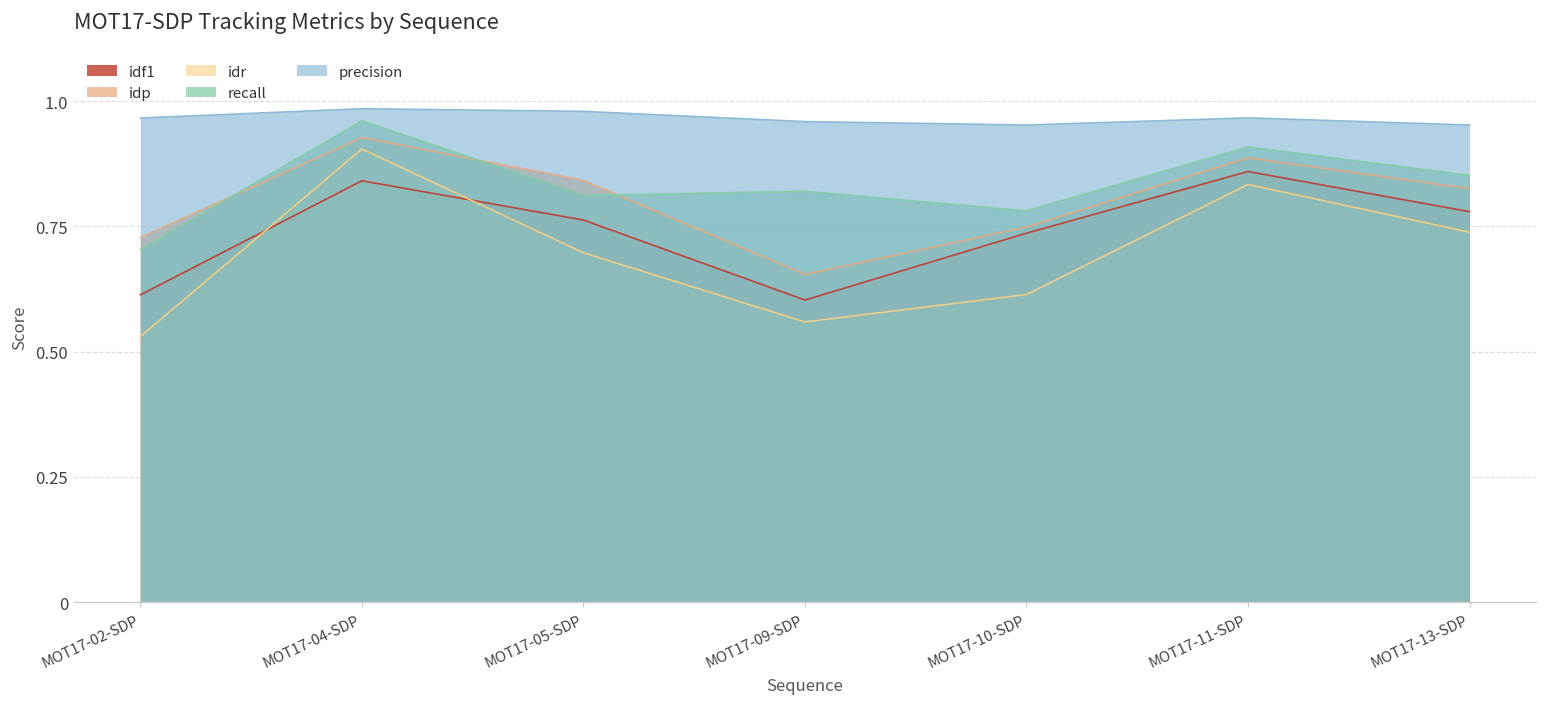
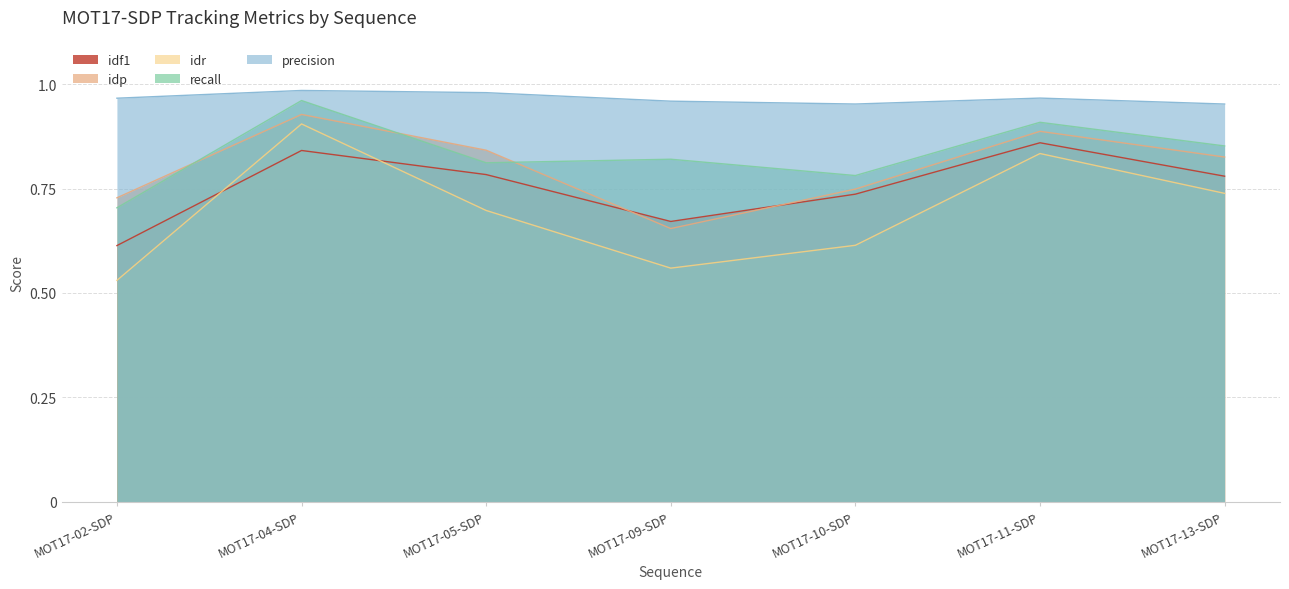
  {
    "idf1": {
      "MOT17-02-SDP": 0.61,
      "MOT17-04-SDP": 0.84,
-     "MOT17-05-SDP": 0.76,
-     "MOT17-09-SDP": 0.60,
+     "MOT17-05-SDP": 0.78,
+     "MOT17-09-SDP": 0.67,
      "MOT17-10-SDP": 0.74,
      "MOT17-11-SDP": 0.86,
      "MOT17-13-SDP": 0.78
    }
  }
